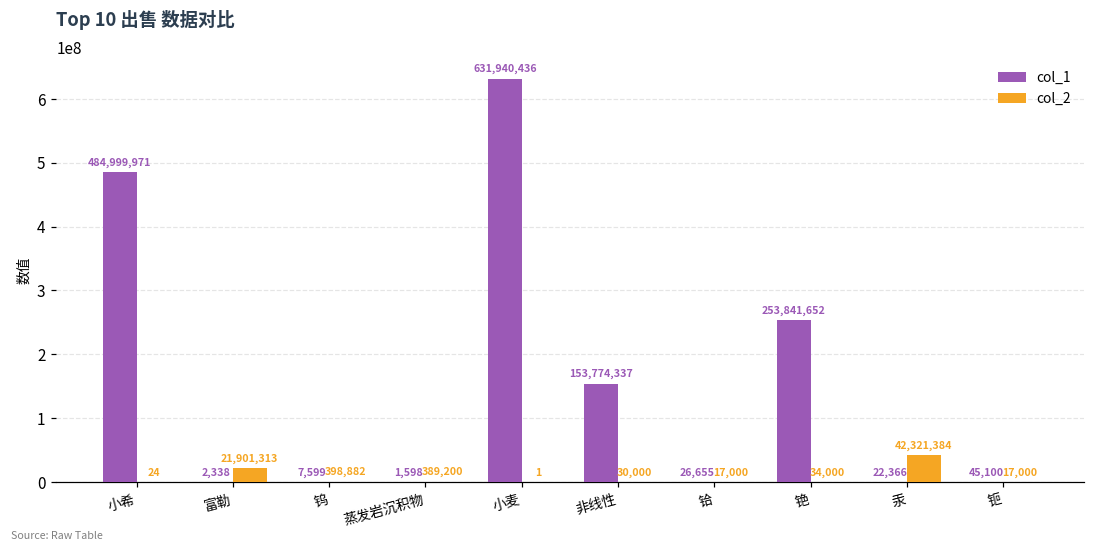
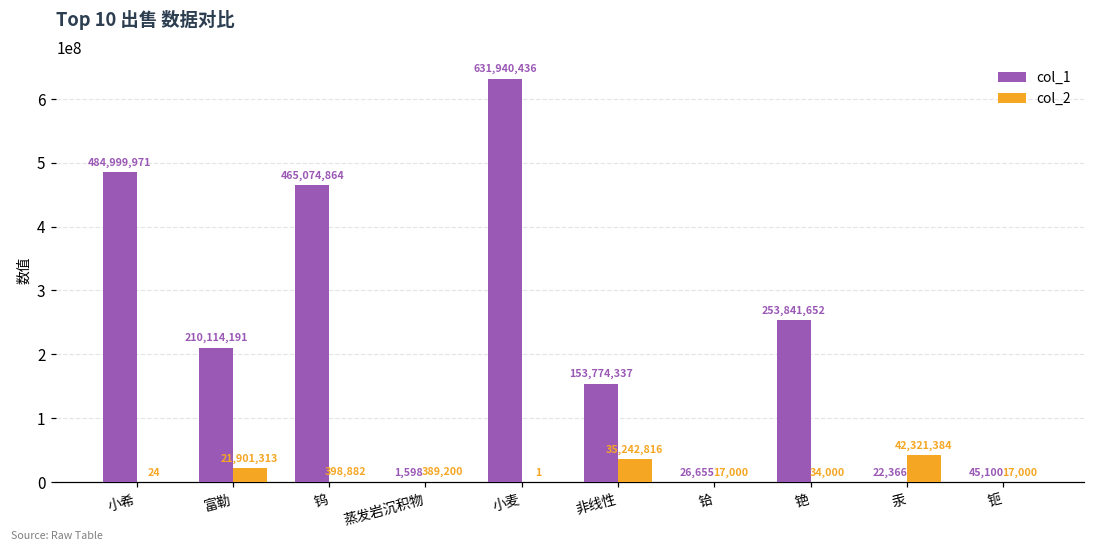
  {
    "col_1": {
      "小希": "484,999,971",
-     "富勒": "2,338",
-     "钨": "7,599",
+     "富勒": "210,114,191",
+     "钨": "465,074,864",
      "蒸发岩沉积物": "1,598",
      "小麦": "631,940,436",
      "非线性": "153,774,337",
      "铪": "26,655",
      "铯": "253,841,652",
      "汞": "22,366",
      "钷": "45,100"
    },
    "col_2": {
      "小希": "24",
      "富勒": "21,901,313",
      "钨": "398,882",
      "蒸发岩沉积物": "389,200",
      "小麦": "1",
-     "非线性": "30,000",
+     "非线性": "35,242,816",
      "铪": "17,000",
      "铯": "34,000",
      "汞": "42,321,384",
      "钷": "17,000"
    }
  }
